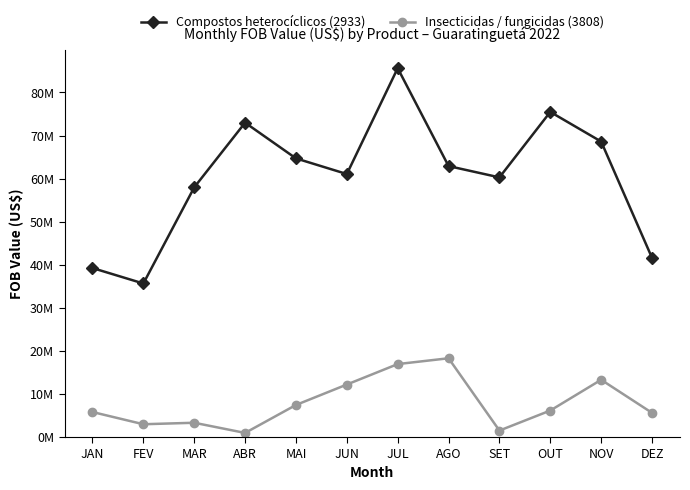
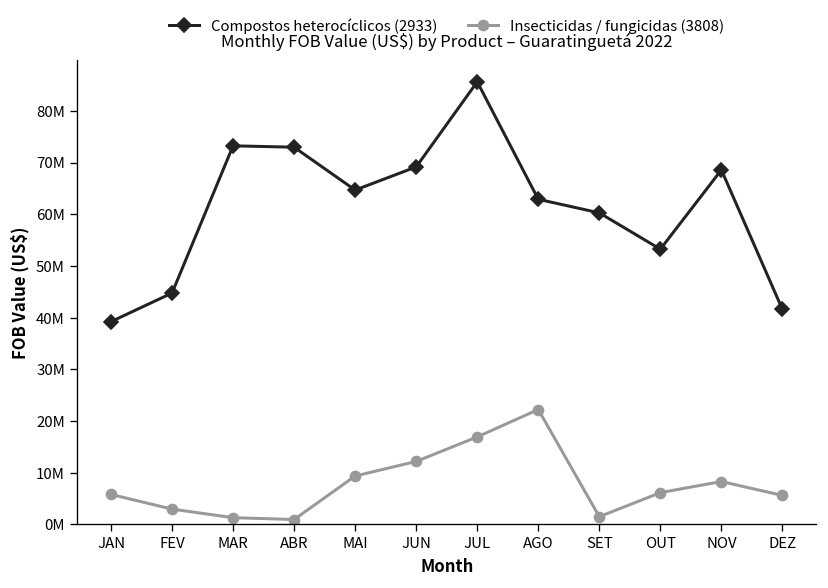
  {
    "Compostos heterocíclicos (2933)": {
      "JAN": 39000000,
-     "FEV": 36000000,
-     "MAR": 58000000,
+     "FEV": 45000000,
+     "MAR": 73000000,
      "ABR": 73000000,
      "MAI": 65000000,
-     "JUN": 61000000,
+     "JUN": 69000000,
      "JUL": 86000000,
      "AGO": 63000000,
      "SET": 60000000,
-     "OUT": 75000000,
+     "OUT": 53000000,
      "NOV": 69000000,
      "DEZ": 42000000
    },
    "Insecticidas / fungicidas (3808)": {
      "JAN": 6000000,
      "FEV": 3000000,
-     "MAR": 3000000,
+     "MAR": 1000000,
      "ABR": 1000000,
-     "MAI": 7000000,
+     "MAI": 9000000,
      "JUN": 12000000,
      "JUL": 17000000,
-     "AGO": 18000000,
+     "AGO": 22000000,
      "SET": 1000000,
      "OUT": 6000000,
-     "NOV": 13000000,
+     "NOV": 8000000,
      "DEZ": 6000000
    }
  }
